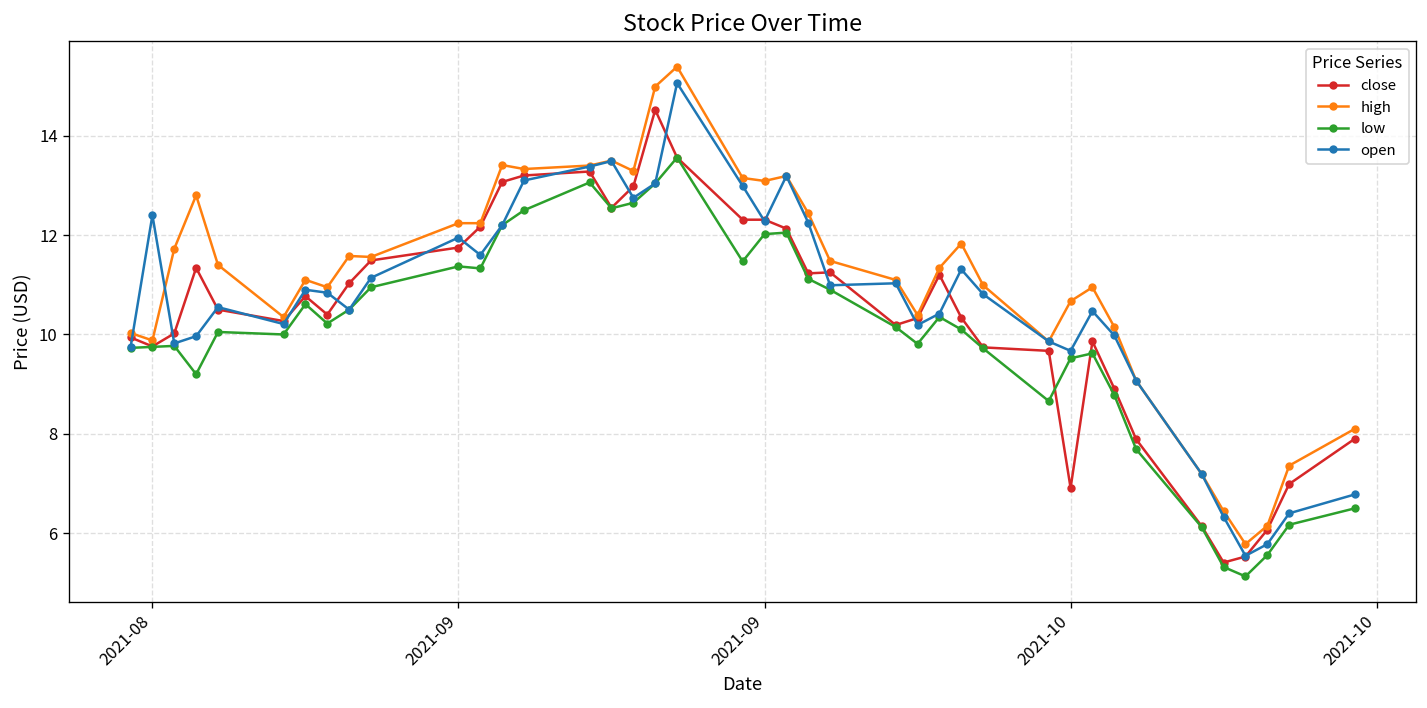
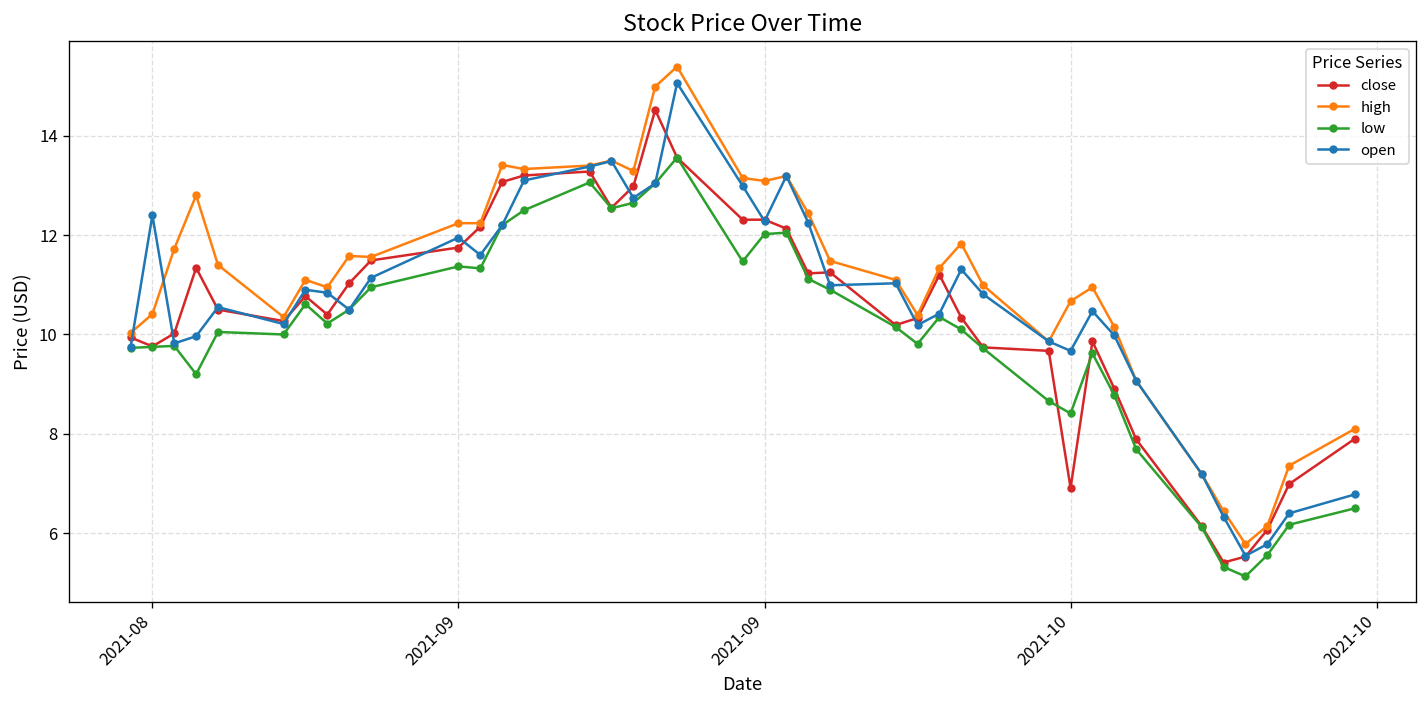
  {
    "close": {
      "2021-10": 6.9
    },
    "high": {
-     "2021-08": 9.9,
+     "2021-08": 10.4,
      "2021-10": 10.7
    },
    "low": {
-     "2021-10": 9.5
+     "2021-10": 8.4
    },
    "open": {
      "2021-08": 12.4,
      "2021-10": 9.7
    }
  }
